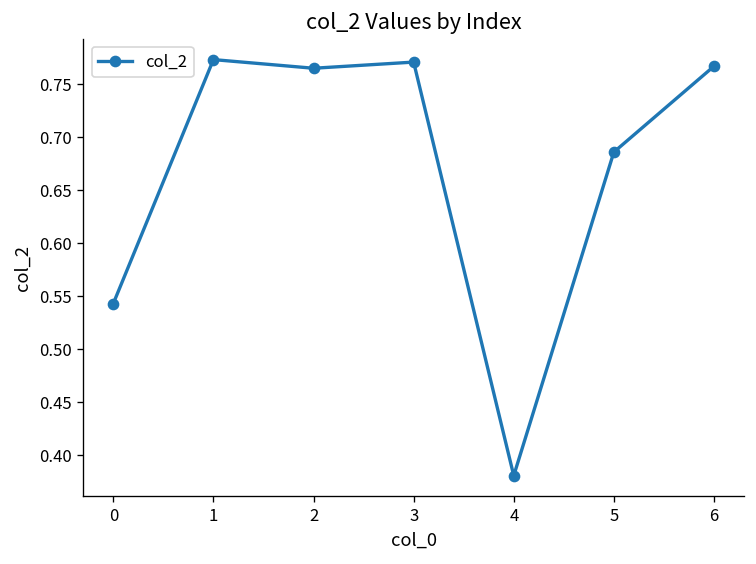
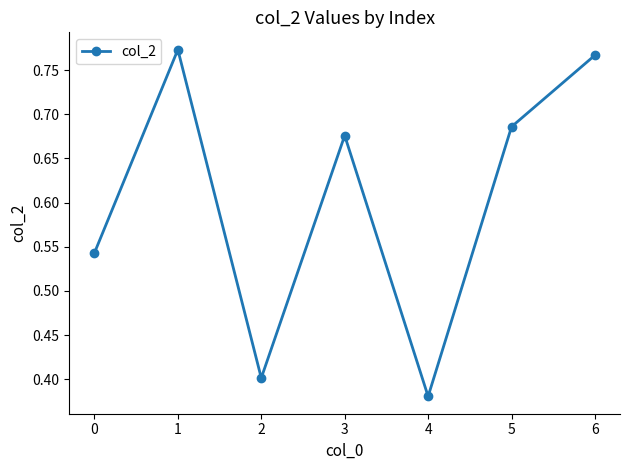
  {
    "0": 0.54,
    "1": 0.77,
-   "2": 0.77,
-   "3": 0.77,
+   "2": 0.40,
+   "3": 0.68,
    "4": 0.38,
    "5": 0.69,
    "6": 0.77
  }
